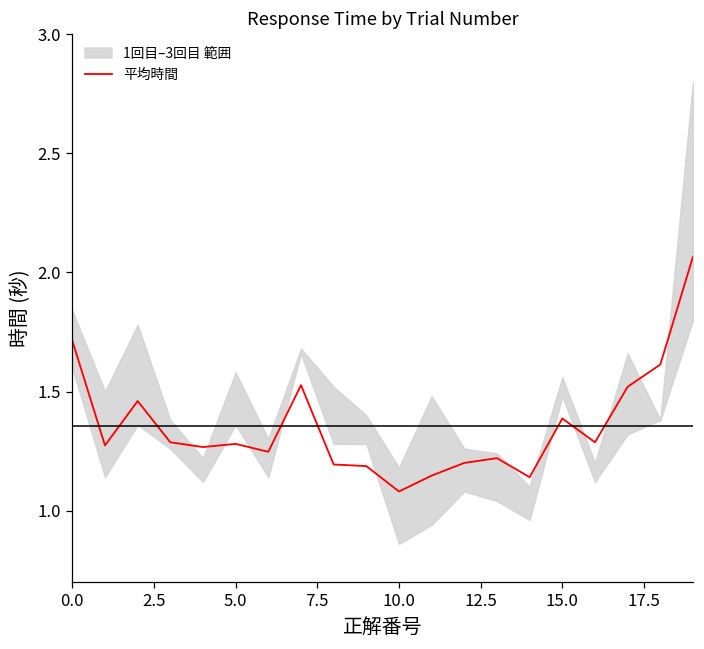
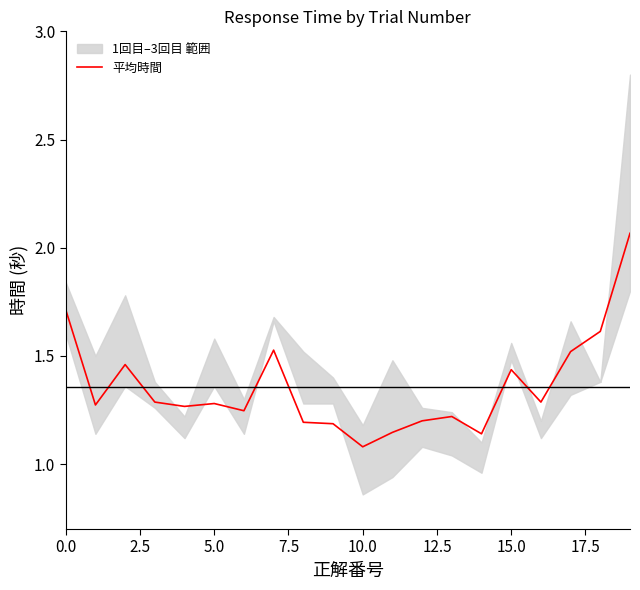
  {
    "平均時間": {
      "0.0": 1.71,
      "5.0": 1.28,
      "10.0": 1.08,
-     "15.0": 1.39
+     "15.0": 1.44
    }
  }
